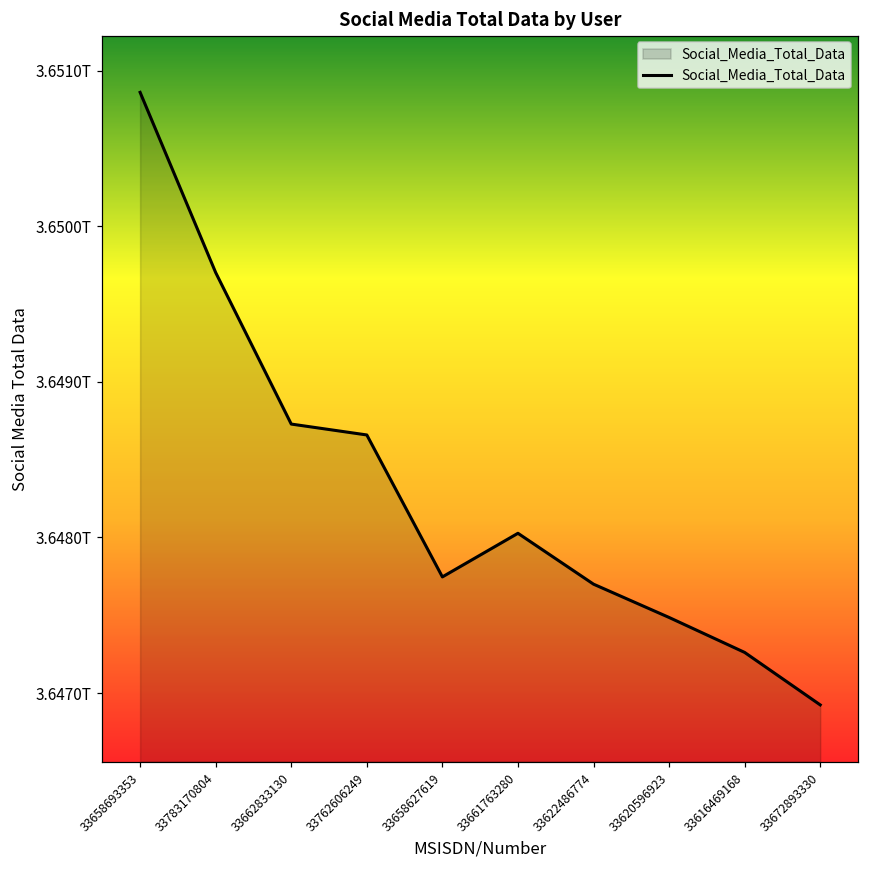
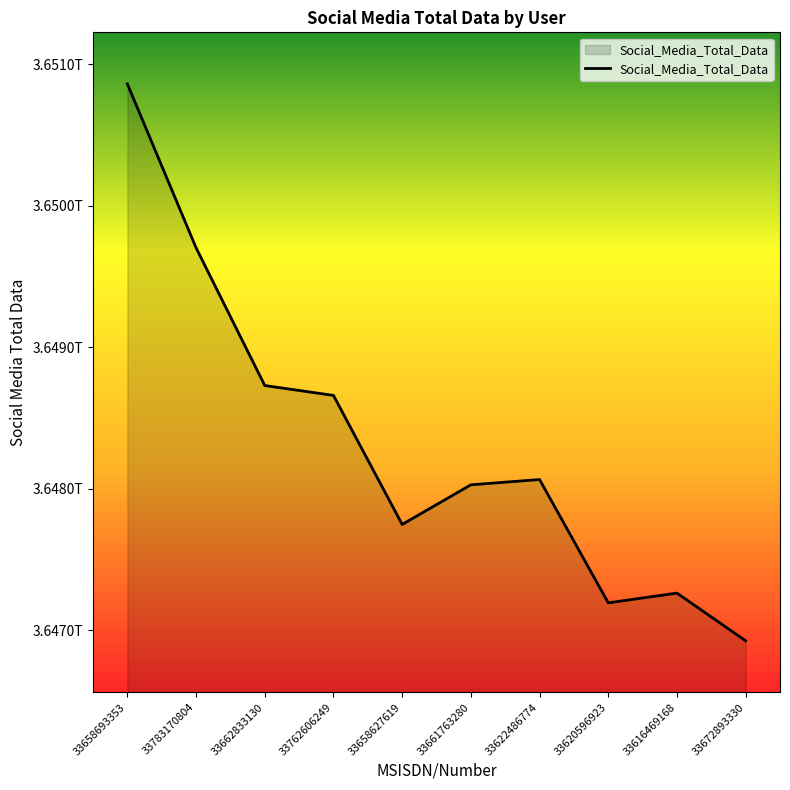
  {
    "33658693353": "3.65086T",
    "33783170804": "3.64970T",
    "33662833130": "3.64873T",
    "33762606249": "3.64866T",
    "33658627619": "3.64775T",
    "33661763280": "3.64803T",
-   "33622486774": "3.64770T",
-   "33620596923": "3.64749T",
+   "33622486774": "3.64806T",
+   "33620596923": "3.64719T",
    "33616469168": "3.64726T",
    "33672893330": "3.64692T"
  }
